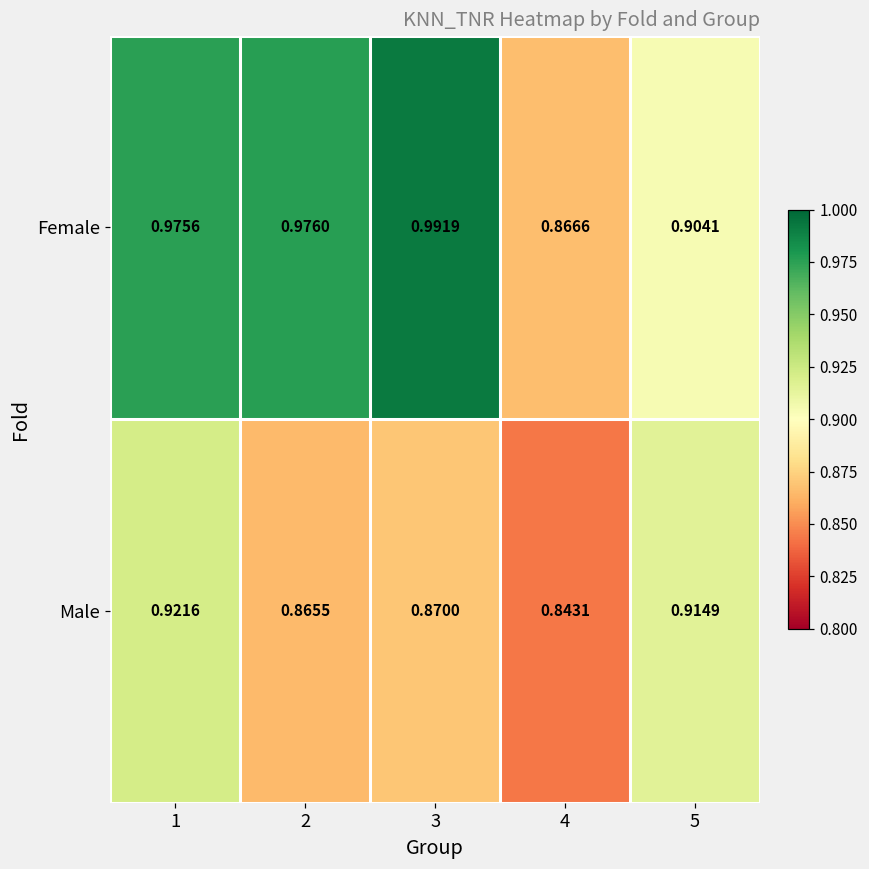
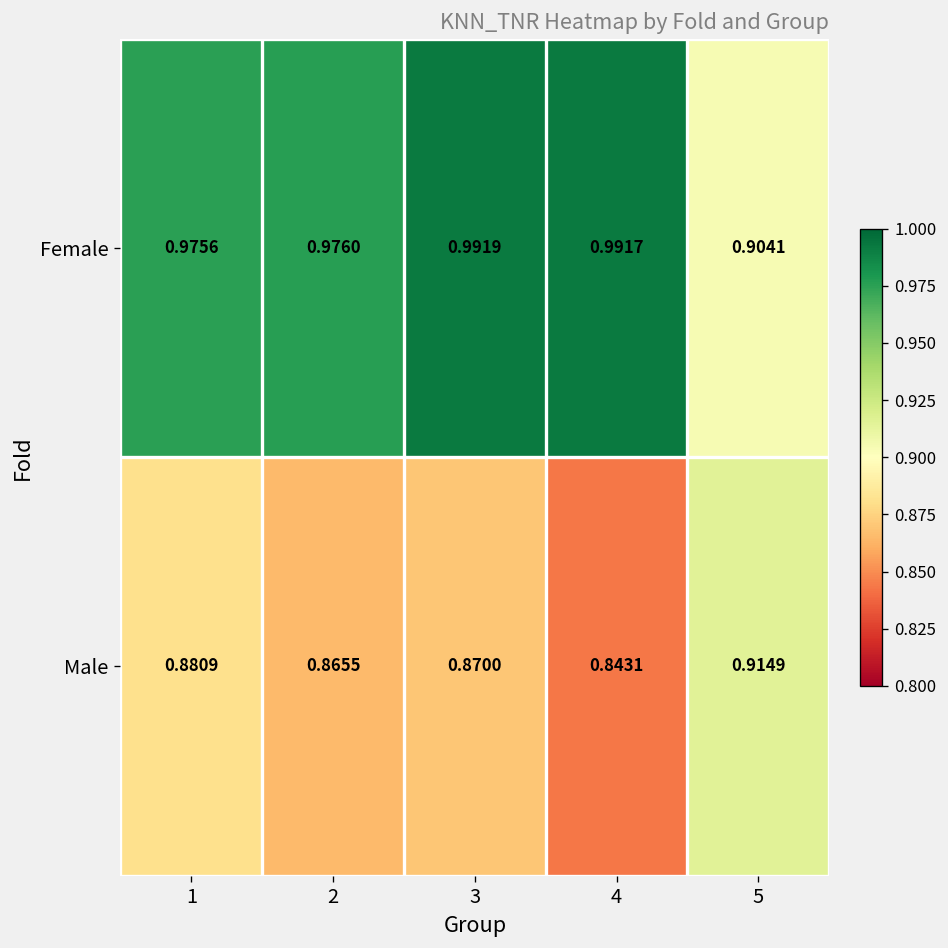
  {
    "Female": {
      "1": 0.9756,
      "2": 0.9760,
      "3": 0.9919,
-     "4": 0.8666,
+     "4": 0.9917,
      "5": 0.9041
    },
    "Male": {
-     "1": 0.9216,
+     "1": 0.8809,
      "2": 0.8655,
      "3": 0.8700,
      "4": 0.8431,
      "5": 0.9149
    }
  }
